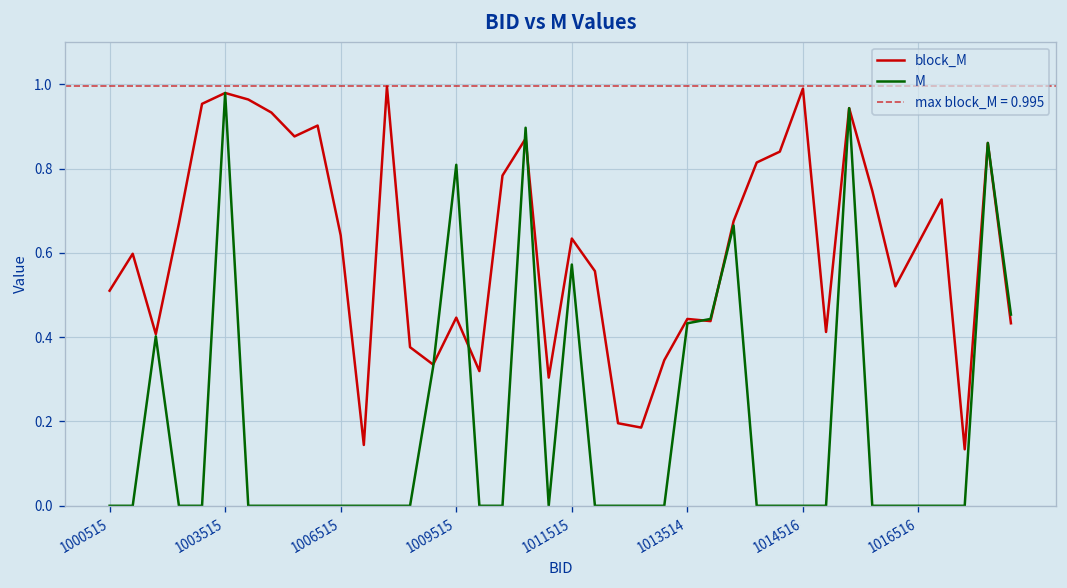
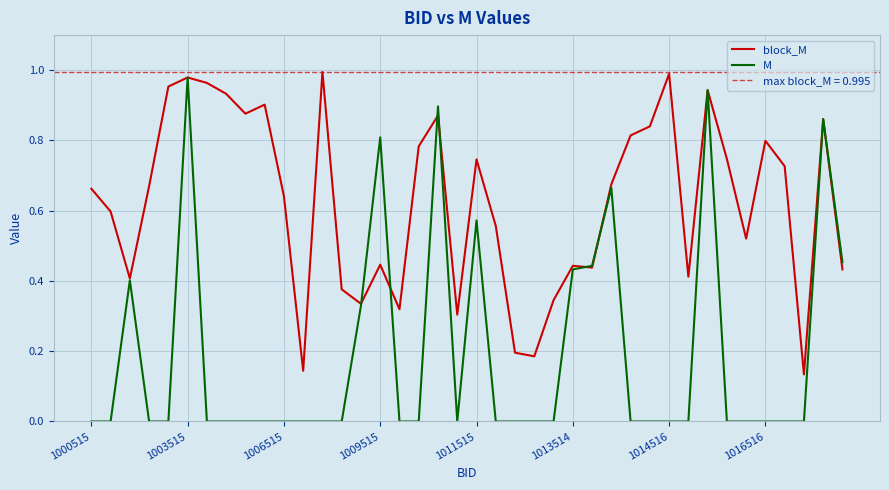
  {
    "block_M": {
-     "1000515": 0.51,
+     "1000515": 0.66,
      "1006515": 0.64,
      "1009515": 0.45,
-     "1011515": 0.63,
+     "1011515": 0.75,
      "1013514": 0.44,
      "1014516": 0.99,
-     "1016516": 0.62
+     "1016516": 0.80
    },
    "M": {
      "1000515": 0.00,
      "1006515": 0.00,
      "1009515": 0.81,
      "1011515": 0.57,
      "1013514": 0.43,
      "1014516": 0.00,
      "1016516": 0.00
    }
  }
